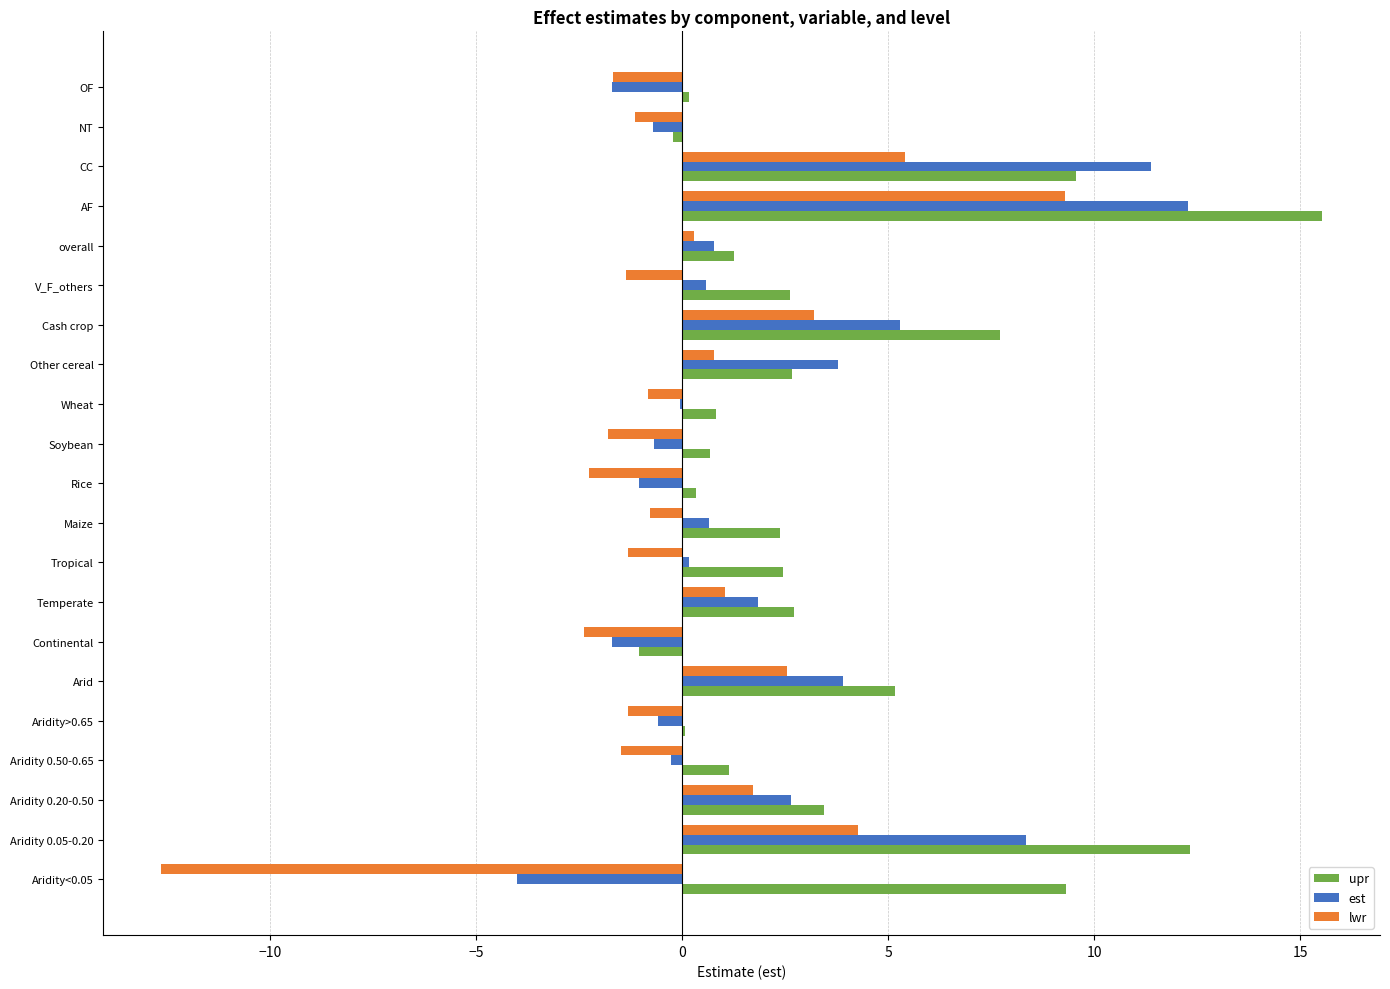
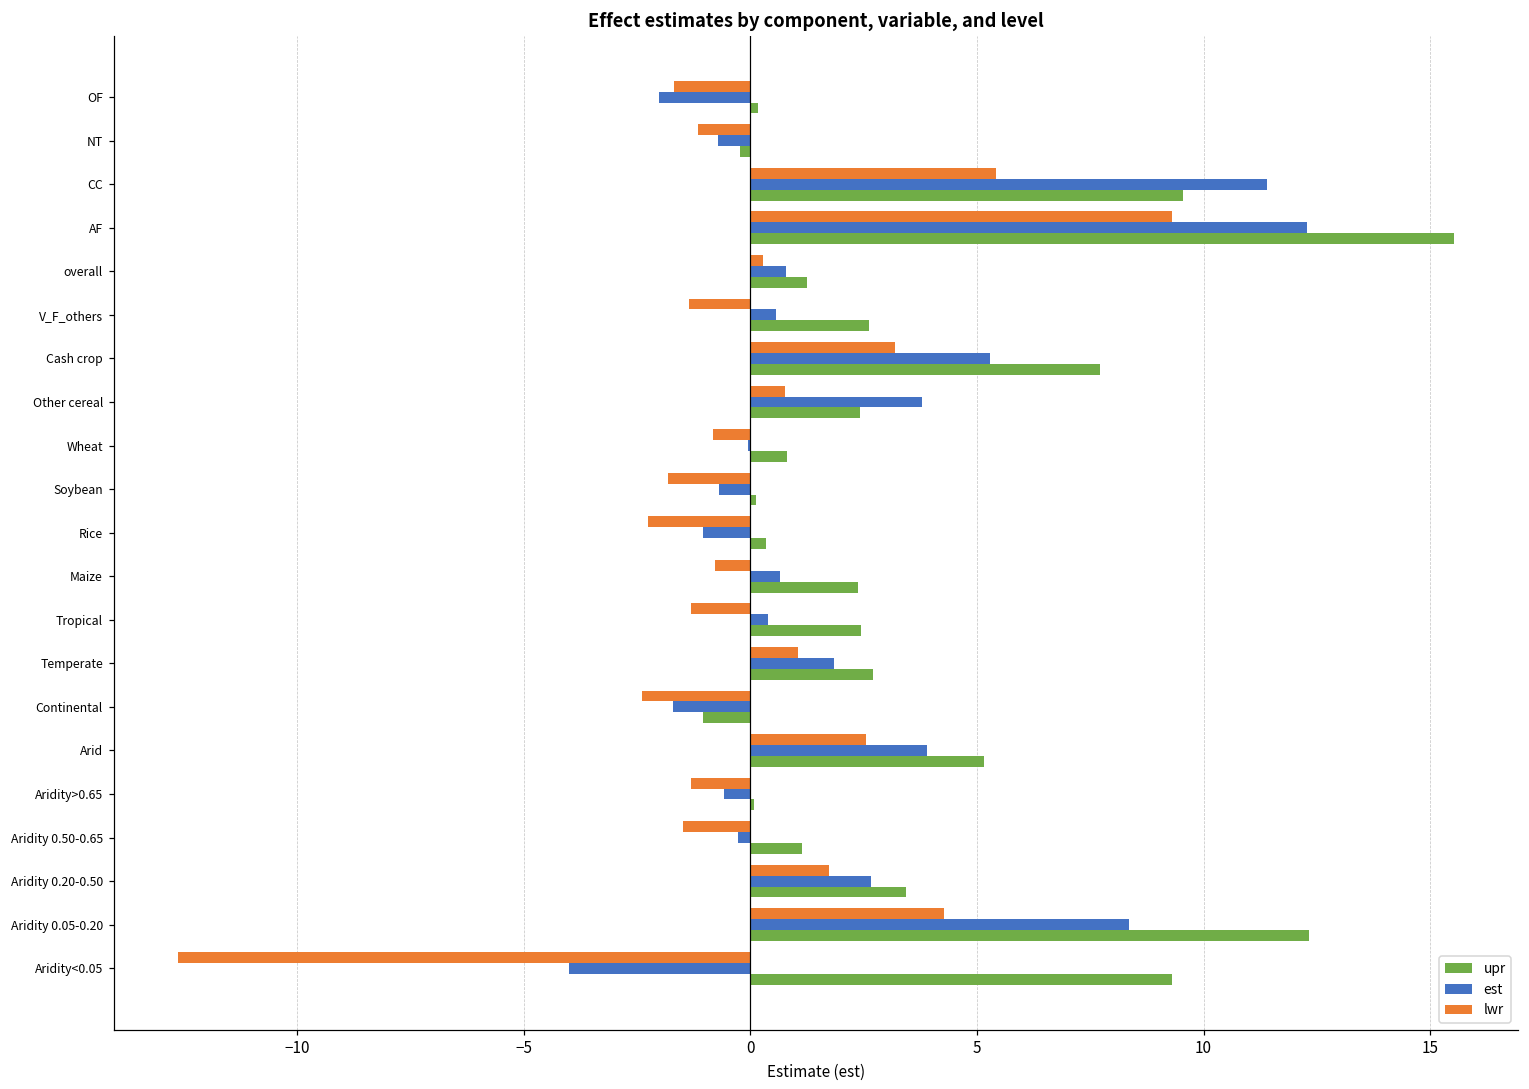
  {
    "upr": {
      "OF": 0.2,
      "NT": -0.2,
      "CC": 9.6,
      "AF": 15.5,
      "overall": 1.3,
      "V_F_others": 2.6,
      "Cash crop": 7.7,
-     "Other cereal": 2.7,
+     "Other cereal": 2.4,
      "Wheat": 0.8,
-     "Soybean": 0.7,
+     "Soybean": 0.1,
      "Rice": 0.3,
      "Maize": 2.4,
      "Tropical": 2.5,
      "Temperate": 2.7,
      "Continental": -1.1,
      "Arid": 5.2,
      "Aridity>0.65": 0.1,
      "Aridity 0.50-0.65": 1.1,
      "Aridity 0.20-0.50": 3.4,
      "Aridity 0.05-0.20": 12.3,
      "Aridity<0.05": 9.3
    },
    "est": {
-     "OF": -1.7,
+     "OF": -2.0,
      "NT": -0.7,
      "CC": 11.4,
      "AF": 12.3,
      "overall": 0.8,
      "V_F_others": 0.6,
      "Cash crop": 5.3,
      "Other cereal": 3.8,
      "Soybean": -0.7,
      "Rice": -1.0,
      "Maize": 0.6,
-     "Tropical": 0.2,
+     "Tropical": 0.4,
      "Temperate": 1.8,
      "Continental": -1.7,
      "Arid": 3.9,
      "Aridity>0.65": -0.6,
      "Aridity 0.50-0.65": -0.3,
      "Aridity 0.20-0.50": 2.7,
      "Aridity 0.05-0.20": 8.4,
      "Aridity<0.05": -4.0
    },
    "lwr": {
      "OF": -1.7,
      "NT": -1.2,
      "CC": 5.4,
      "AF": 9.3,
      "overall": 0.3,
      "V_F_others": -1.3,
      "Cash crop": 3.2,
      "Other cereal": 0.8,
      "Wheat": -0.8,
      "Soybean": -1.8,
      "Rice": -2.3,
      "Maize": -0.8,
      "Tropical": -1.3,
      "Temperate": 1.0,
      "Continental": -2.4,
      "Arid": 2.6,
      "Aridity>0.65": -1.3,
      "Aridity 0.50-0.65": -1.5,
      "Aridity 0.20-0.50": 1.7,
      "Aridity 0.05-0.20": 4.3,
      "Aridity<0.05": -12.6
    }
  }
